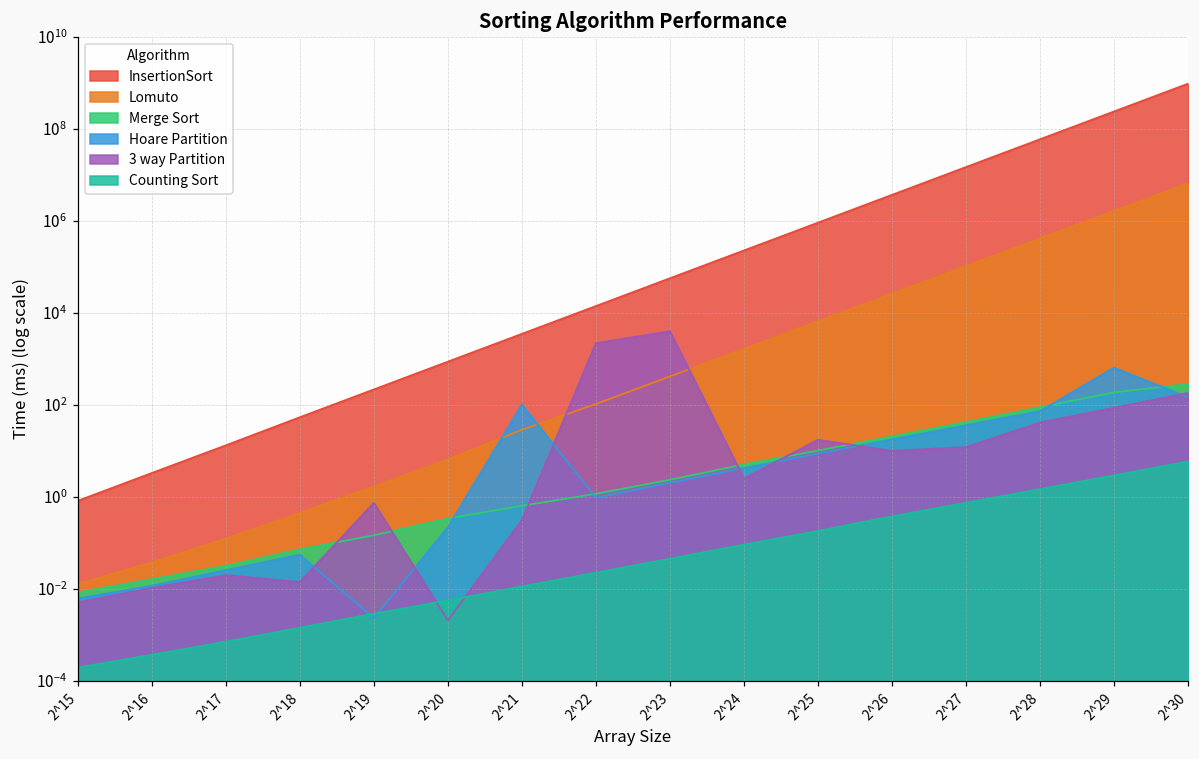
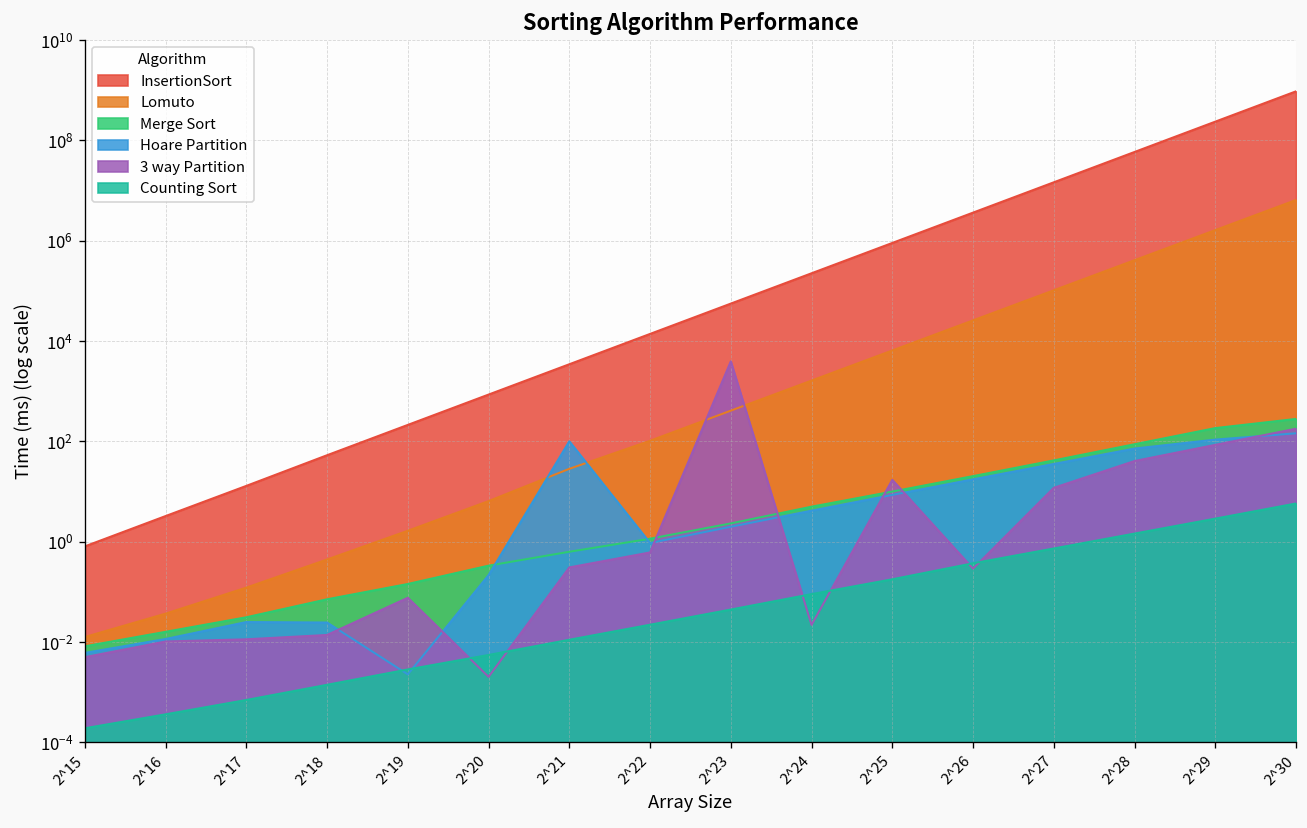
  {
    "Hoare Partition": {
      "2^15": 0.006,
      "2^17": 0.03,
-     "2^18": 0.05,
+     "2^18": 0.02,
      "2^19": 0.002,
      "2^20": 0.2,
      "2^21": 100,
      "2^22": 0.9,
      "2^23": 2,
      "2^24": 4,
      "2^25": 9,
      "2^26": 18,
      "2^27": 40,
      "2^28": 70,
-     "2^29": 600,
+     "2^29": 110,
      "2^30": 150
    },
    "3 way Partition": {
      "2^15": 0.005,
-     "2^17": 0.02,
+     "2^17": 0.011,
      "2^18": 0.014,
-     "2^19": 0.7,
+     "2^19": 0.08,
      "2^20": 0.002,
      "2^21": 0.3,
-     "2^22": 2000,
+     "2^22": 0.6,
      "2^23": 4000,
-     "2^24": 2,
+     "2^24": 0.02,
      "2^25": 17,
-     "2^26": 10,
+     "2^26": 0.3,
      "2^27": 12,
      "2^28": 40,
      "2^29": 90,
      "2^30": 180
    }
  }
